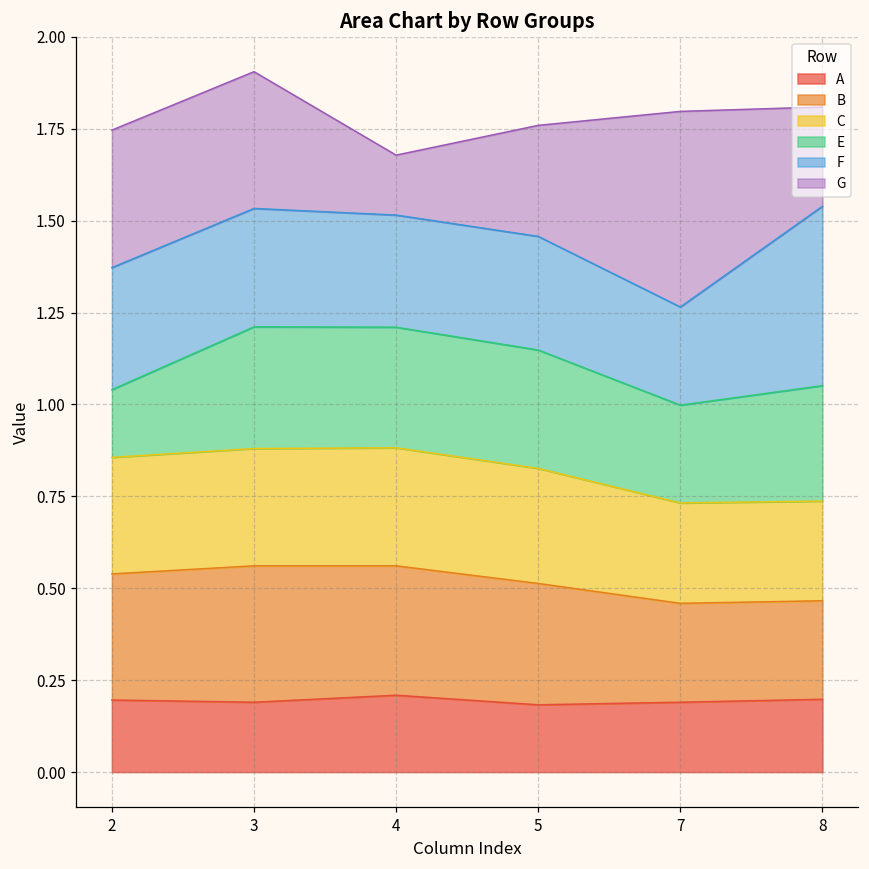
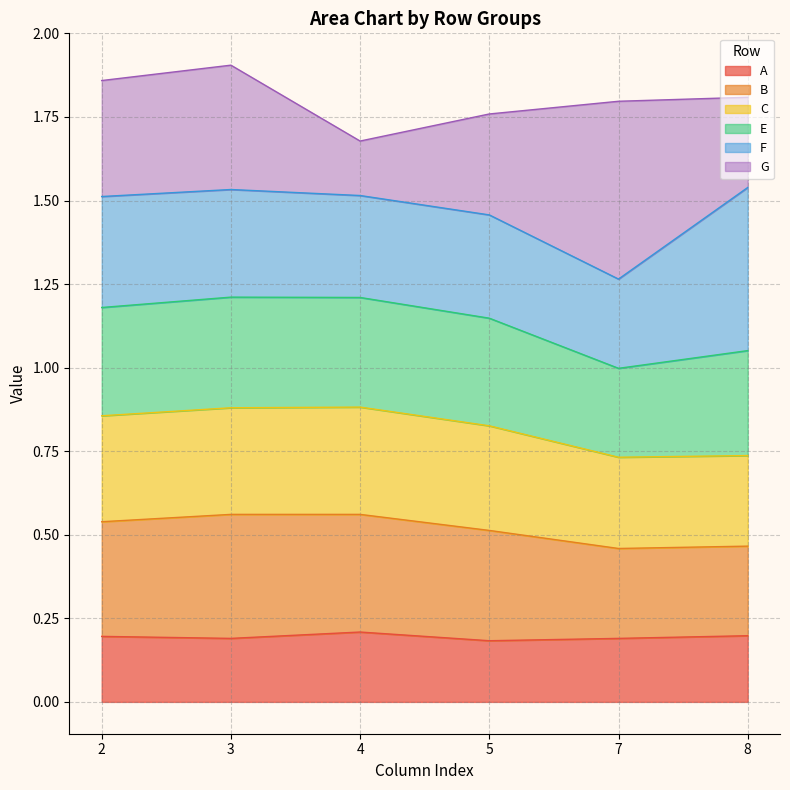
  {
    "C": {
      "2": 0.32,
      "3": 0.32,
      "4": 0.32,
      "5": 0.31,
      "7": 0.27,
      "8": 0.27
    },
    "E": {
-     "2": 0.18,
+     "2": 0.32,
      "3": 0.33,
      "4": 0.33,
      "5": 0.32,
      "7": 0.27,
      "8": 0.31
    },
    "F": {
      "2": 0.33,
      "3": 0.32,
      "4": 0.30,
      "5": 0.31,
      "7": 0.27,
      "8": 0.49
    },
    "G": {
-     "2": 0.37,
+     "2": 0.35,
      "3": 0.37,
      "4": 0.16,
      "5": 0.30,
      "7": 0.53
    }
  }
